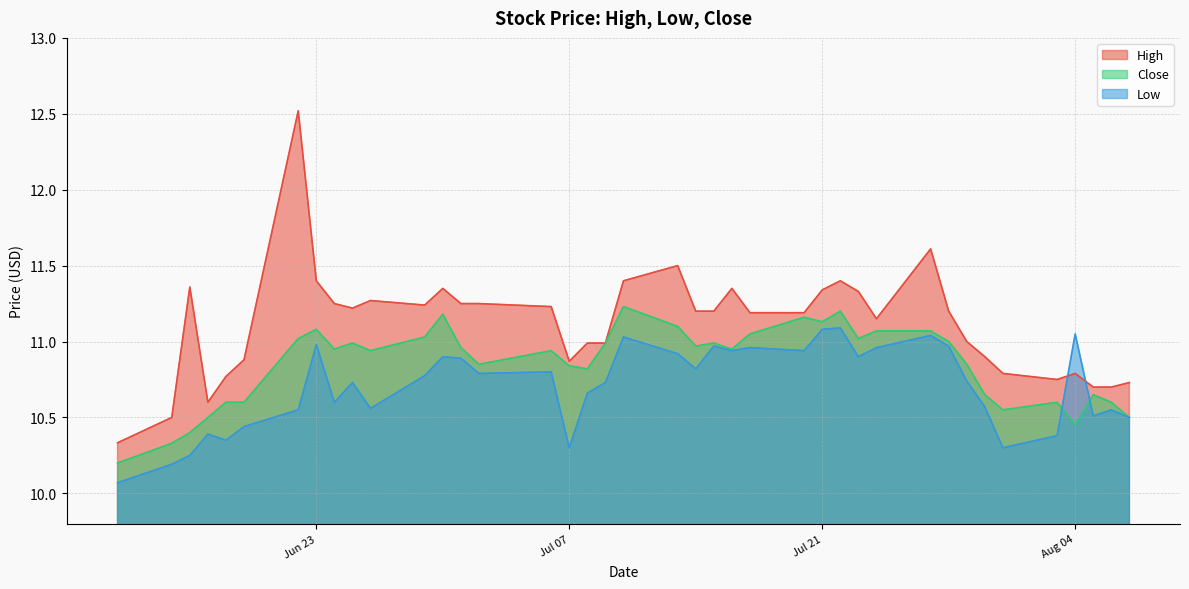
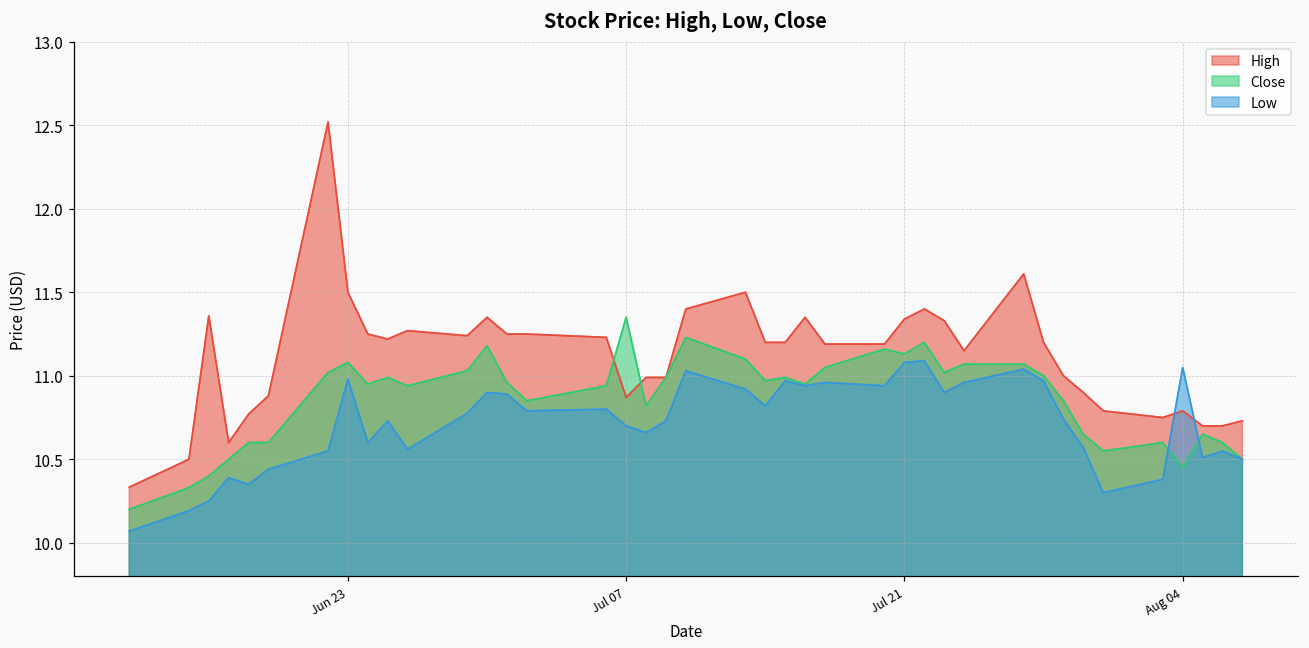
  {
    "High": {
-     "Jun 23": 11.4,
+     "Jun 23": 11.5,
      "Jul 07": 10.87,
      "Jul 21": 11.34,
      "Aug 04": 10.8
    },
    "Close": {
      "Jun 23": 11.08,
-     "Jul 07": 10.84,
+     "Jul 07": 11.35,
      "Jul 21": 11.13,
      "Aug 04": 10.45
    },
    "Low": {
      "Jun 23": 10.98,
-     "Jul 07": 10.3,
+     "Jul 07": 10.7,
      "Jul 21": 11.08,
      "Aug 04": 11.05
    }
  }
